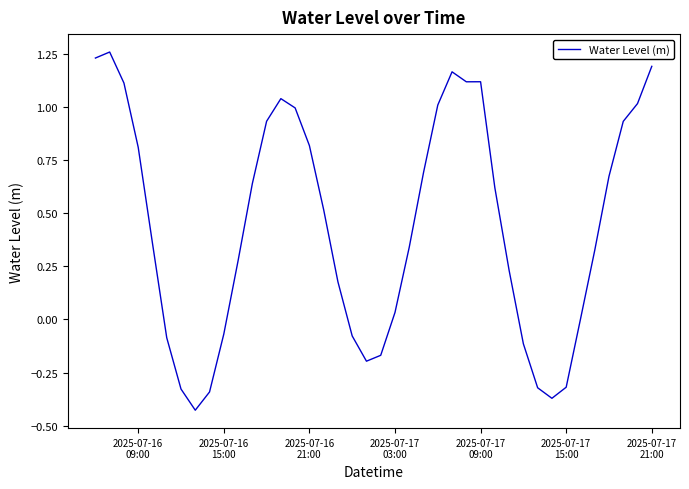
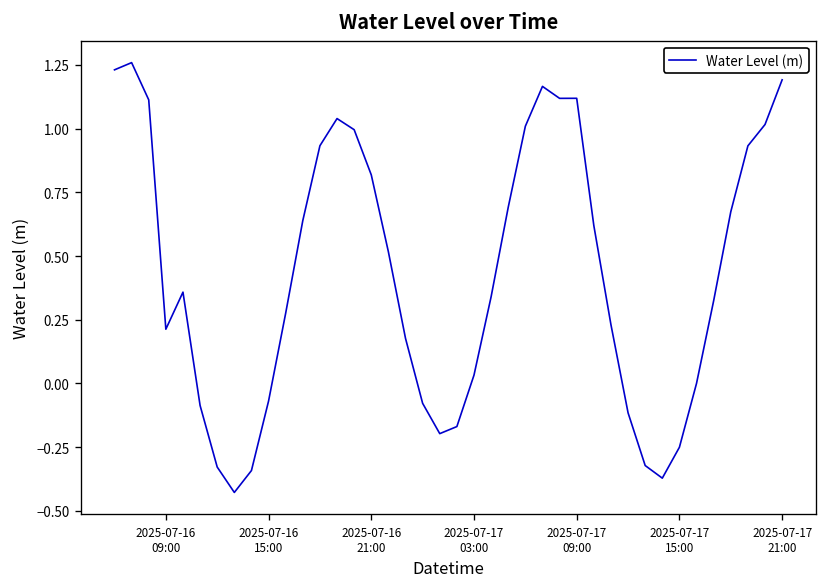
  {
-   "2025-07-16 09:00": 0.81,
+   "2025-07-16 09:00": 0.21,
    "2025-07-16 15:00": -0.07,
    "2025-07-16 21:00": 0.82,
    "2025-07-17 03:00": 0.03,
    "2025-07-17 09:00": 1.12,
-   "2025-07-17 15:00": -0.32,
+   "2025-07-17 15:00": -0.25,
    "2025-07-17 21:00": 1.19
  }
